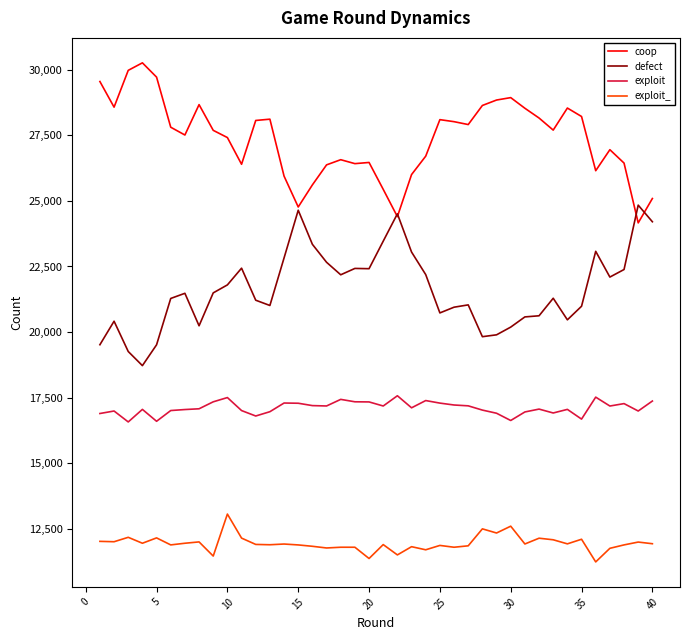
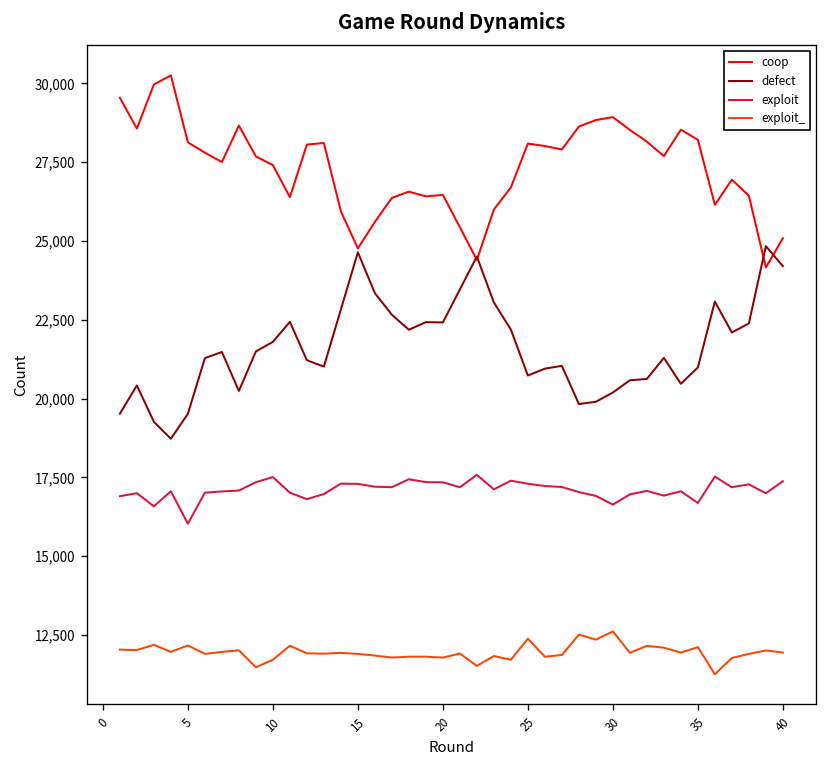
  {
    "coop": {
-     "5": "29,700",
+     "5": "28,100",
      "10": "27,400",
      "15": "24,800",
      "20": "26,500",
      "25": "28,100",
      "30": "28,900",
      "35": "28,200",
      "40": "25,100"
    },
    "defect": {
      "5": "19,500",
      "10": "21,800",
      "15": "24,600",
      "20": "22,400",
      "25": "20,700",
      "30": "20,200",
      "35": "21,000",
      "40": "24,200"
    },
    "exploit": {
-     "5": "16,600",
+     "5": "16,000",
      "10": "17,500",
      "15": "17,300",
      "20": "17,300",
      "25": "17,300",
      "30": "16,600",
      "35": "16,700",
      "40": "17,400"
    },
    "exploit_": {
      "5": "12,200",
-     "10": "13,100",
+     "10": "11,700",
      "15": "11,900",
-     "20": "11,400",
-     "25": "11,900",
+     "20": "11,800",
+     "25": "12,400",
      "30": "12,600",
      "35": "12,100",
      "40": "11,900"
    }
  }
